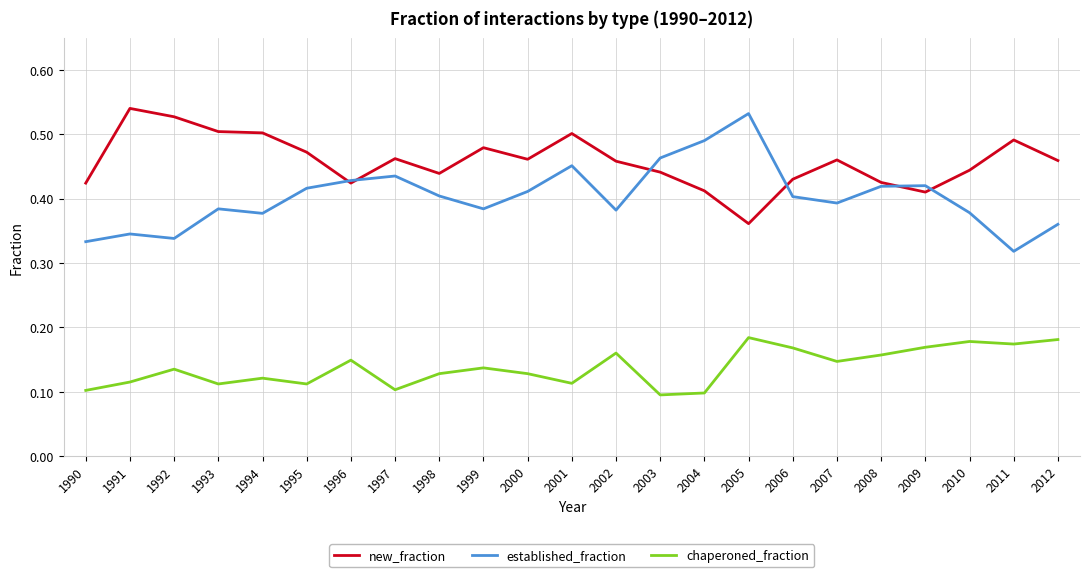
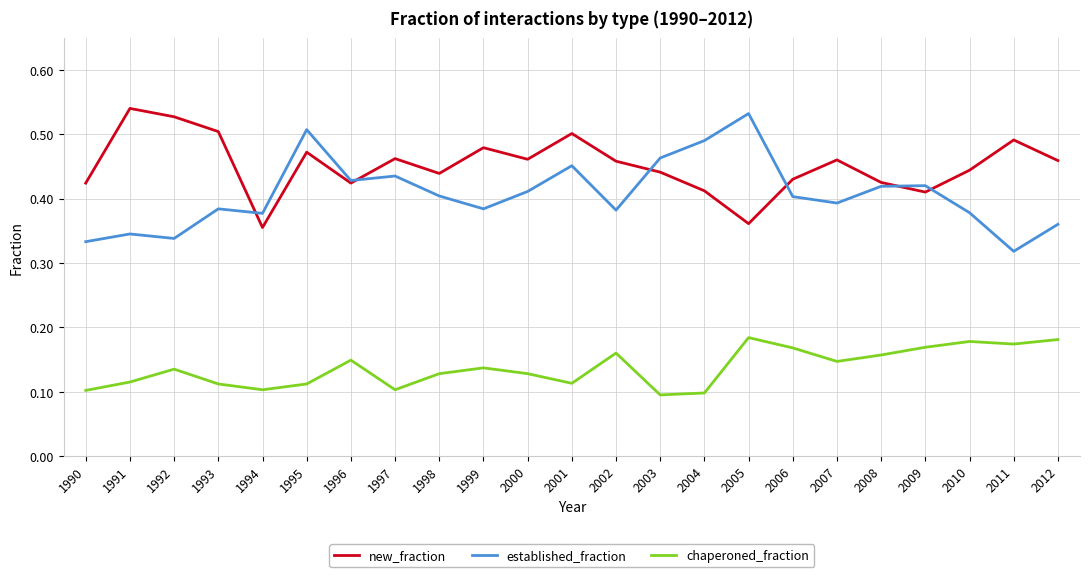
  {
    "new_fraction": {
      "1990": 0.42,
      "1991": 0.54,
      "1992": 0.53,
      "1993": 0.50,
-     "1994": 0.50,
+     "1994": 0.36,
      "1995": 0.47,
      "1996": 0.42,
      "1997": 0.46,
      "1998": 0.44,
      "1999": 0.48,
      "2000": 0.46,
      "2001": 0.50,
      "2002": 0.46,
      "2003": 0.44,
      "2004": 0.41,
      "2005": 0.36,
      "2006": 0.43,
      "2007": 0.46,
      "2008": 0.43,
      "2009": 0.41,
      "2010": 0.44,
      "2011": 0.49,
      "2012": 0.46
    },
    "established_fraction": {
      "1990": 0.33,
      "1991": 0.35,
      "1992": 0.34,
      "1993": 0.38,
      "1994": 0.38,
-     "1995": 0.42,
+     "1995": 0.51,
      "1996": 0.43,
      "1997": 0.44,
      "1998": 0.40,
      "1999": 0.38,
      "2000": 0.41,
      "2001": 0.45,
      "2002": 0.38,
      "2003": 0.46,
      "2004": 0.49,
      "2005": 0.53,
      "2006": 0.40,
      "2007": 0.39,
      "2008": 0.42,
      "2009": 0.42,
      "2010": 0.38,
      "2011": 0.32,
      "2012": 0.36
    },
    "chaperoned_fraction": {
      "1990": 0.10,
      "1991": 0.12,
      "1992": 0.14,
      "1993": 0.11,
-     "1994": 0.12,
+     "1994": 0.10,
      "1995": 0.11,
      "1996": 0.15,
      "1997": 0.10,
      "1998": 0.13,
      "1999": 0.14,
      "2000": 0.13,
      "2001": 0.11,
      "2002": 0.16,
      "2003": 0.10,
      "2004": 0.10,
      "2005": 0.18,
      "2006": 0.17,
      "2007": 0.15,
      "2008": 0.16,
      "2009": 0.17,
      "2010": 0.18,
      "2011": 0.17,
      "2012": 0.18
    }
  }
